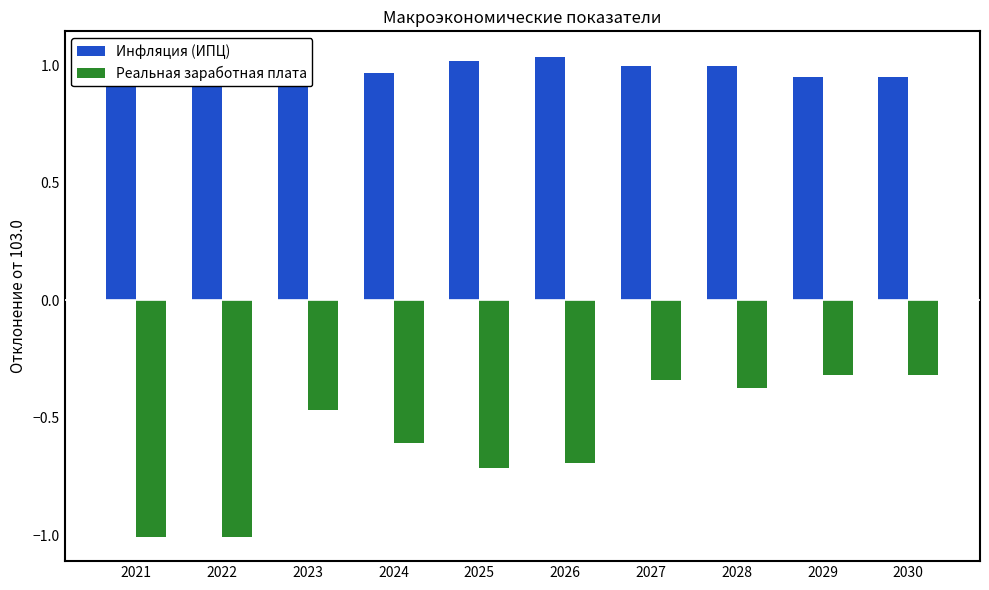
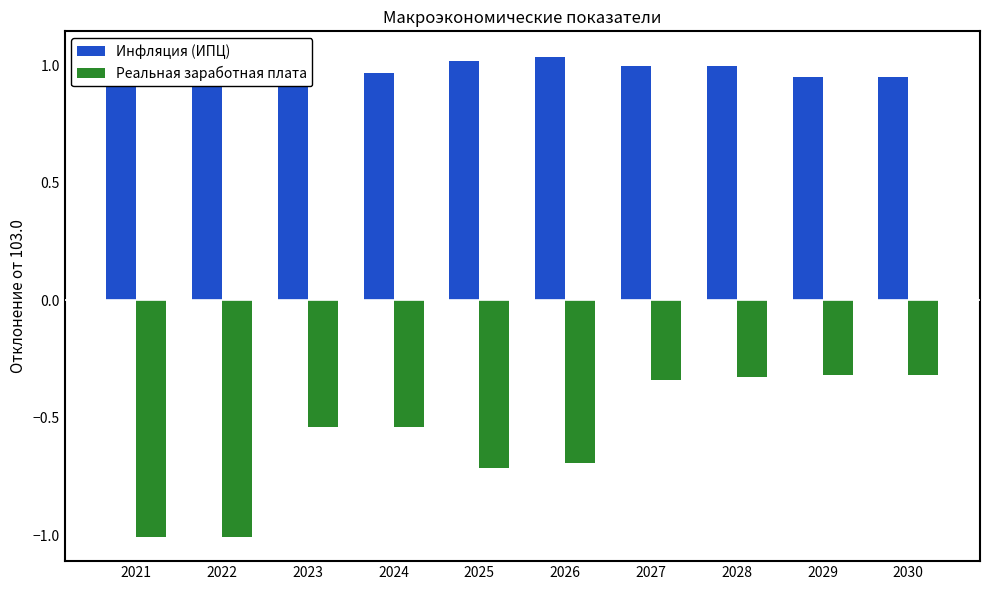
  {
    "Инфляция (ИПЦ)": {
      "2024": 0.97,
      "2025": 1.02,
      "2026": 1.03,
      "2027": 1.00,
      "2028": 1.00,
      "2029": 0.95,
      "2030": 0.95
    },
    "Реальная заработная плата": {
      "2021": -1.01,
      "2022": -1.01,
-     "2023": -0.47,
-     "2024": -0.61,
+     "2023": -0.54,
+     "2024": -0.54,
      "2025": -0.71,
      "2026": -0.69,
      "2027": -0.34,
-     "2028": -0.37,
+     "2028": -0.33,
      "2029": -0.32,
      "2030": -0.32
    }
  }
